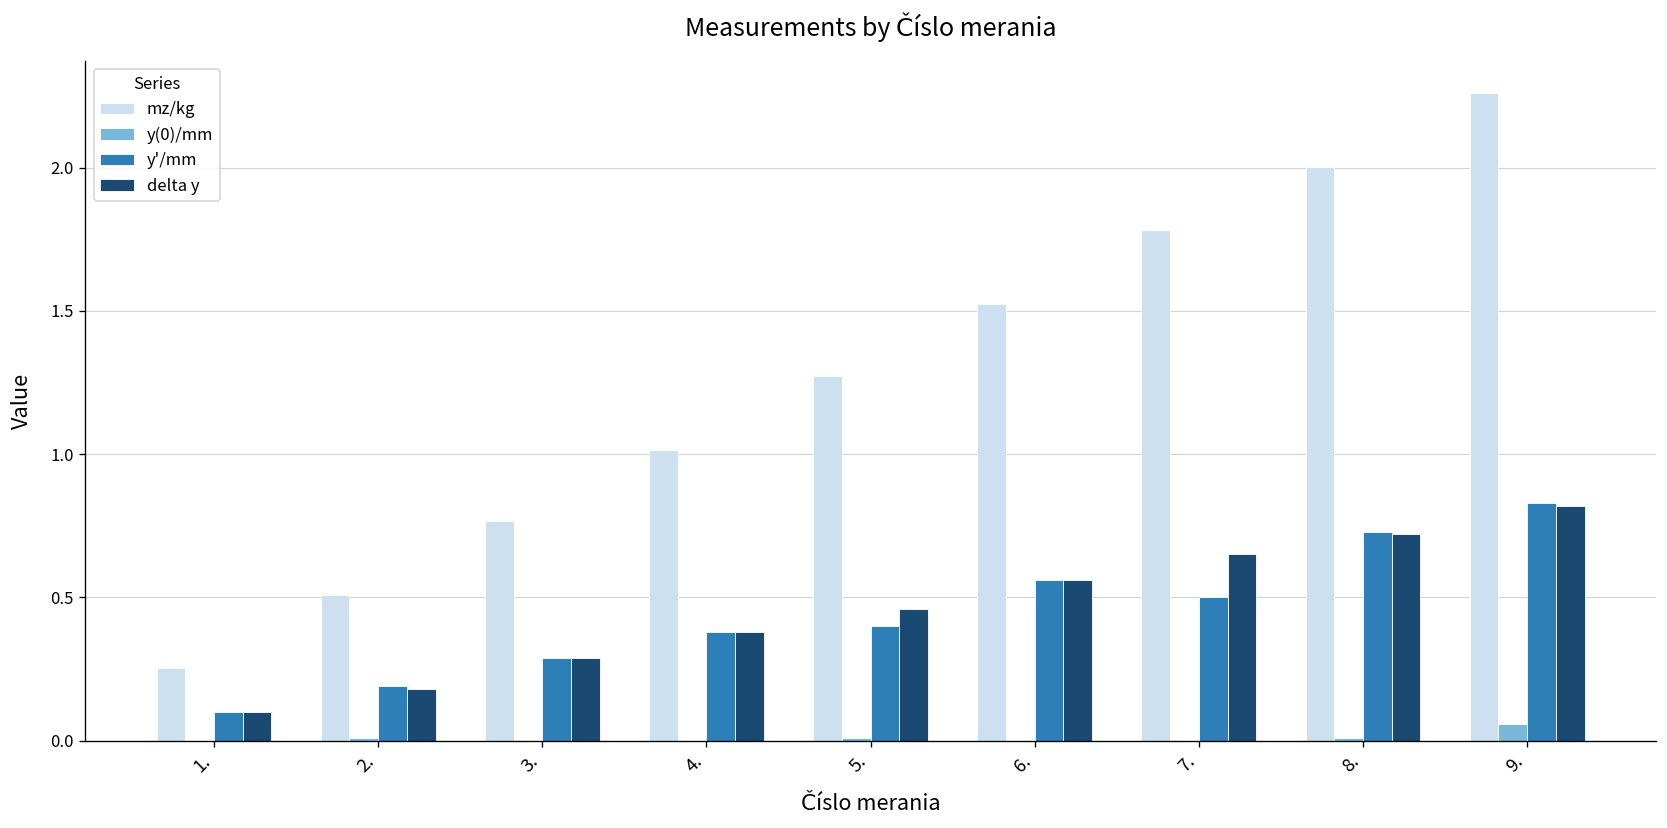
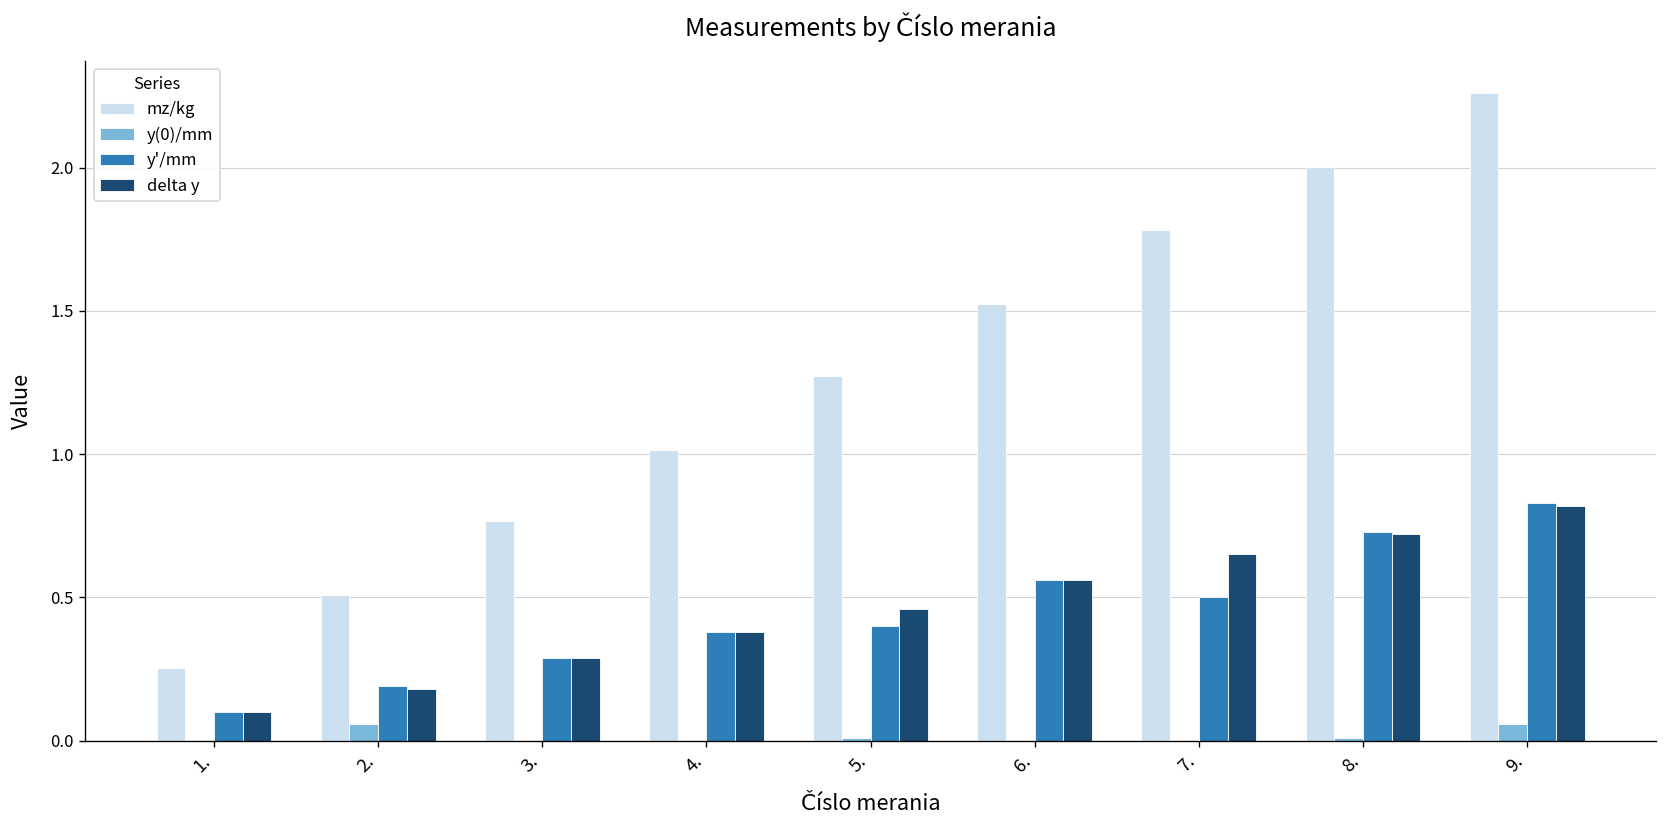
  {
    "mz/kg": {
      "1.": 0.26,
      "2.": 0.51,
      "3.": 0.77,
      "4.": 1.02,
      "5.": 1.27,
      "6.": 1.53,
      "7.": 1.78,
      "8.": 2.00,
      "9.": 2.26
    },
    "y(0)/mm": {
      "1.": 0.00,
-     "2.": 0.01,
+     "2.": 0.06,
      "3.": 0.00,
      "4.": 0.00,
      "6.": 0.00,
      "7.": 0.00,
      "9.": 0.06
    },
    "y'/mm": {
      "1.": 0.10,
      "2.": 0.19,
      "3.": 0.29,
      "4.": 0.38,
      "5.": 0.40,
      "6.": 0.56,
      "7.": 0.50,
      "8.": 0.73,
      "9.": 0.83
    },
    "delta y": {
      "1.": 0.10,
      "2.": 0.18,
      "3.": 0.29,
      "4.": 0.38,
      "5.": 0.46,
      "6.": 0.56,
      "7.": 0.65,
      "8.": 0.72,
      "9.": 0.82
    }
  }
